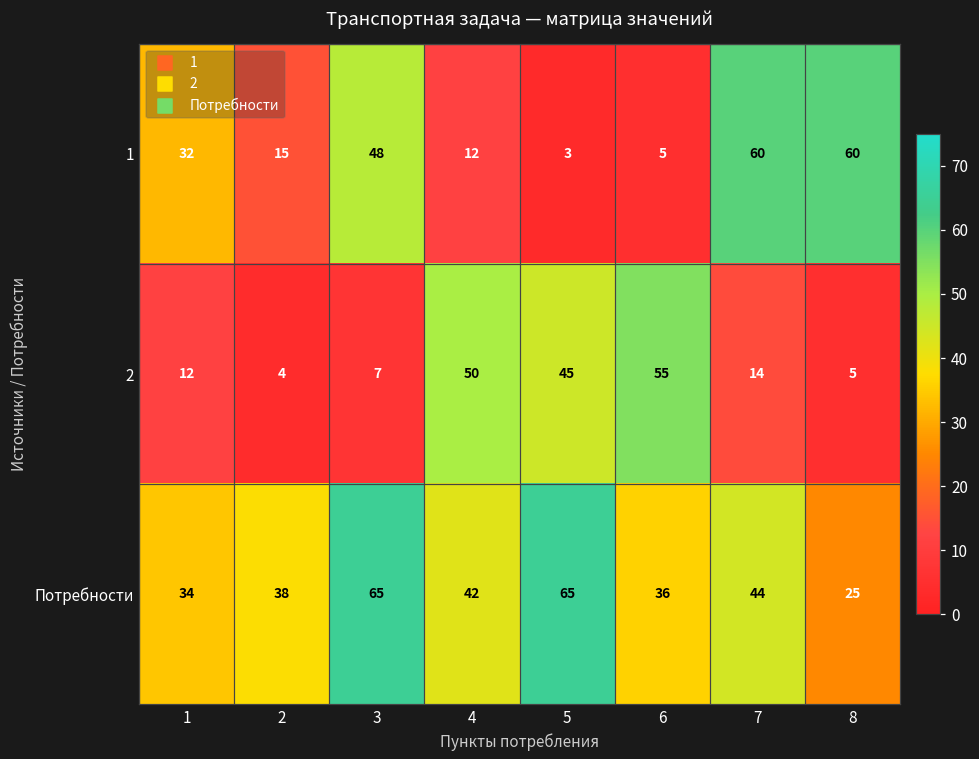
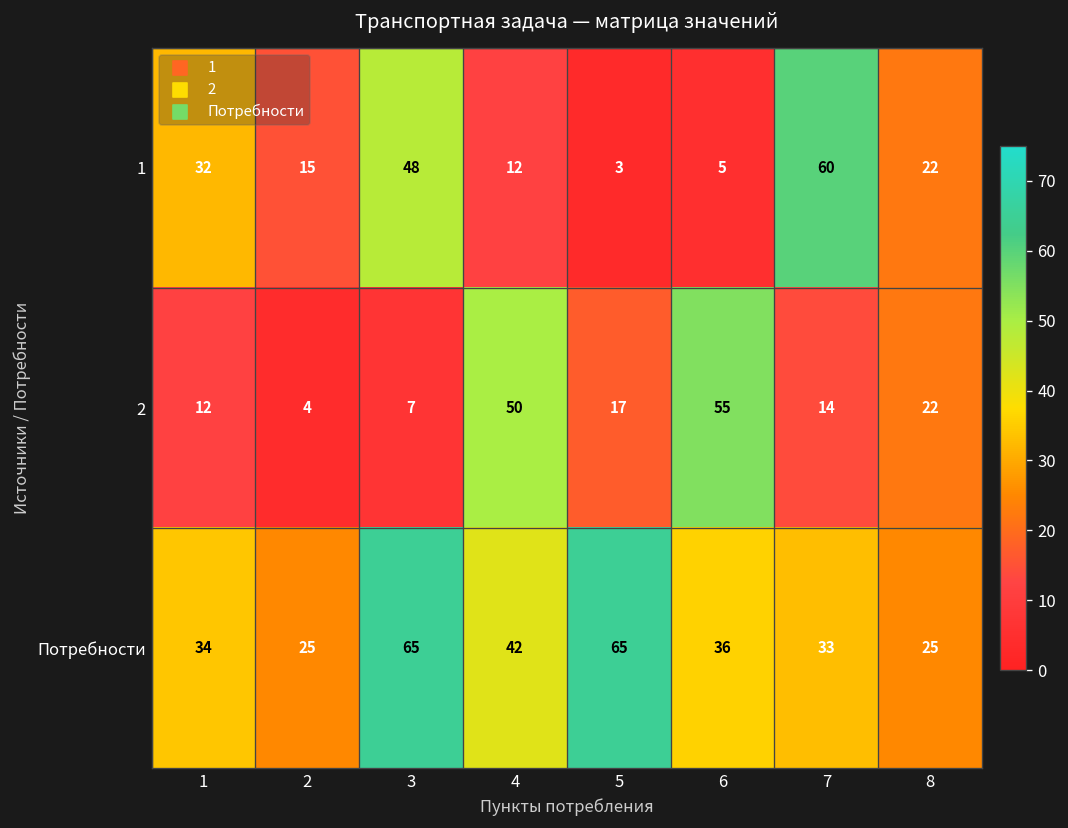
  {
    "1": {
      "1": 32,
      "2": 15,
      "3": 48,
      "4": 12,
      "5": 3,
      "6": 5,
      "7": 60,
-     "8": 60
+     "8": 22
    },
    "2": {
      "1": 12,
      "2": 4,
      "3": 7,
      "4": 50,
-     "5": 45,
+     "5": 17,
      "6": 55,
      "7": 14,
-     "8": 5
+     "8": 22
    },
    "Потребности": {
      "1": 34,
-     "2": 38,
+     "2": 25,
      "3": 65,
      "4": 42,
      "5": 65,
      "6": 36,
-     "7": 44,
+     "7": 33,
      "8": 25
    }
  }
